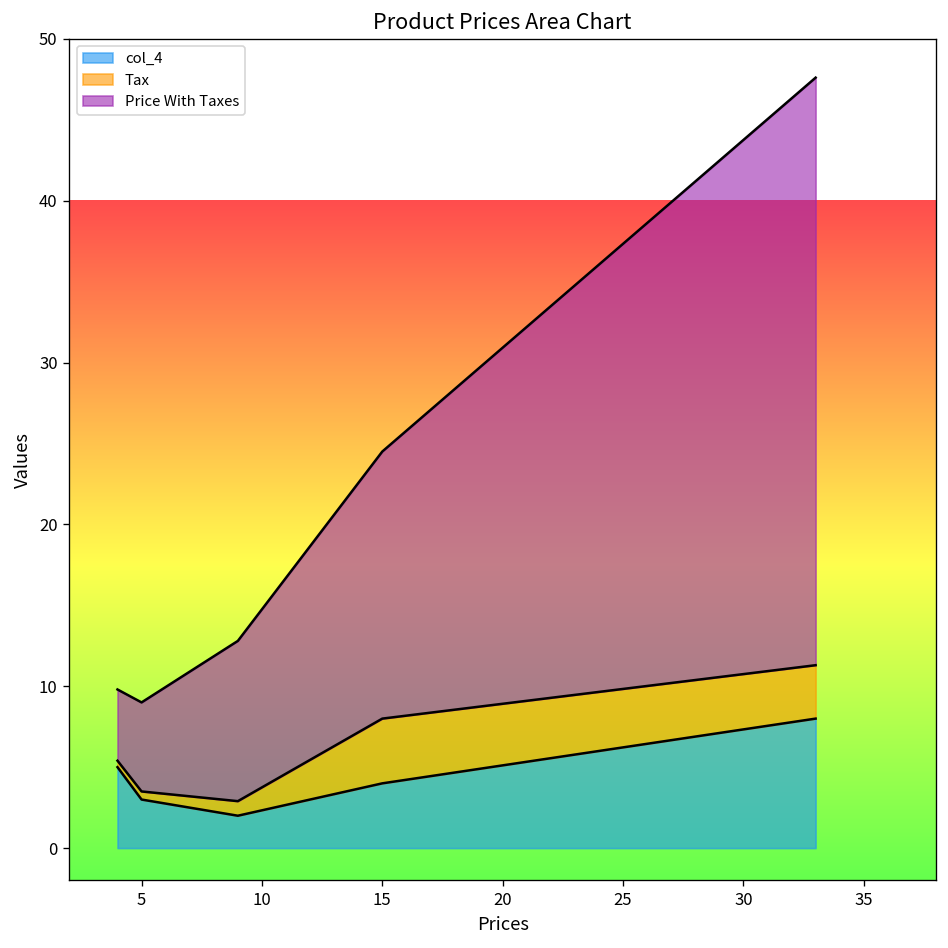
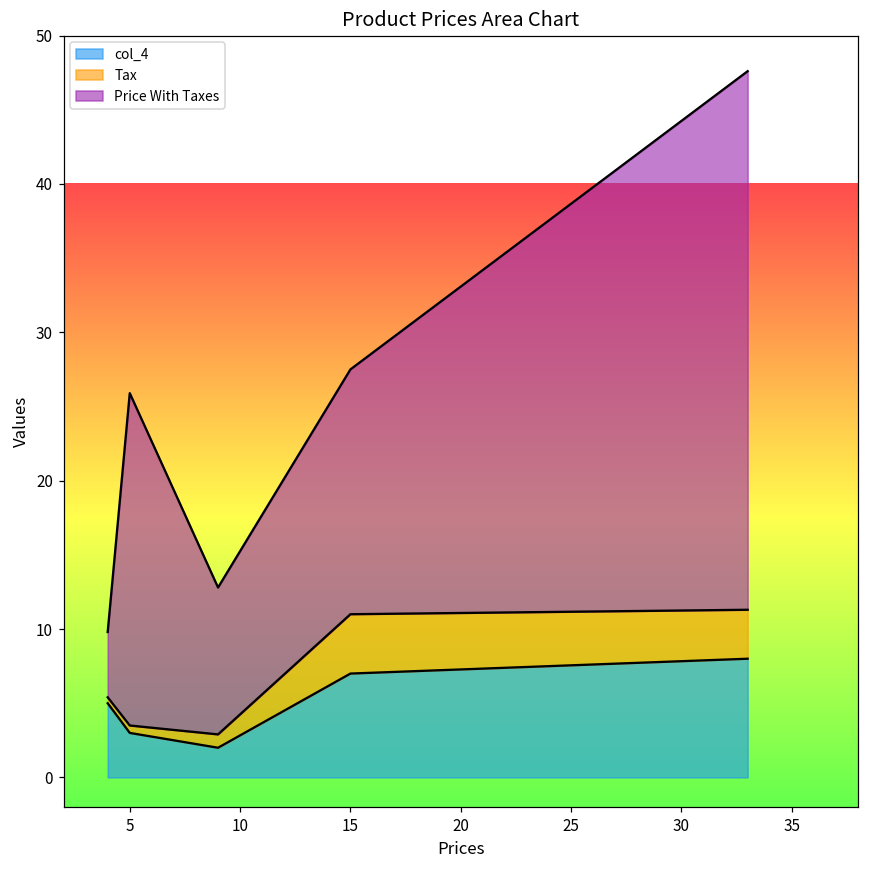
  {
    "col_4": {
      "5": 3,
-     "15": 4
+     "15": 7
    },
    "Tax": {
      "5": 0.5,
      "15": 4.0
    },
    "Price With Taxes": {
-     "5": 5.5,
+     "5": 22.4,
      "15": 16.5
    }
  }
